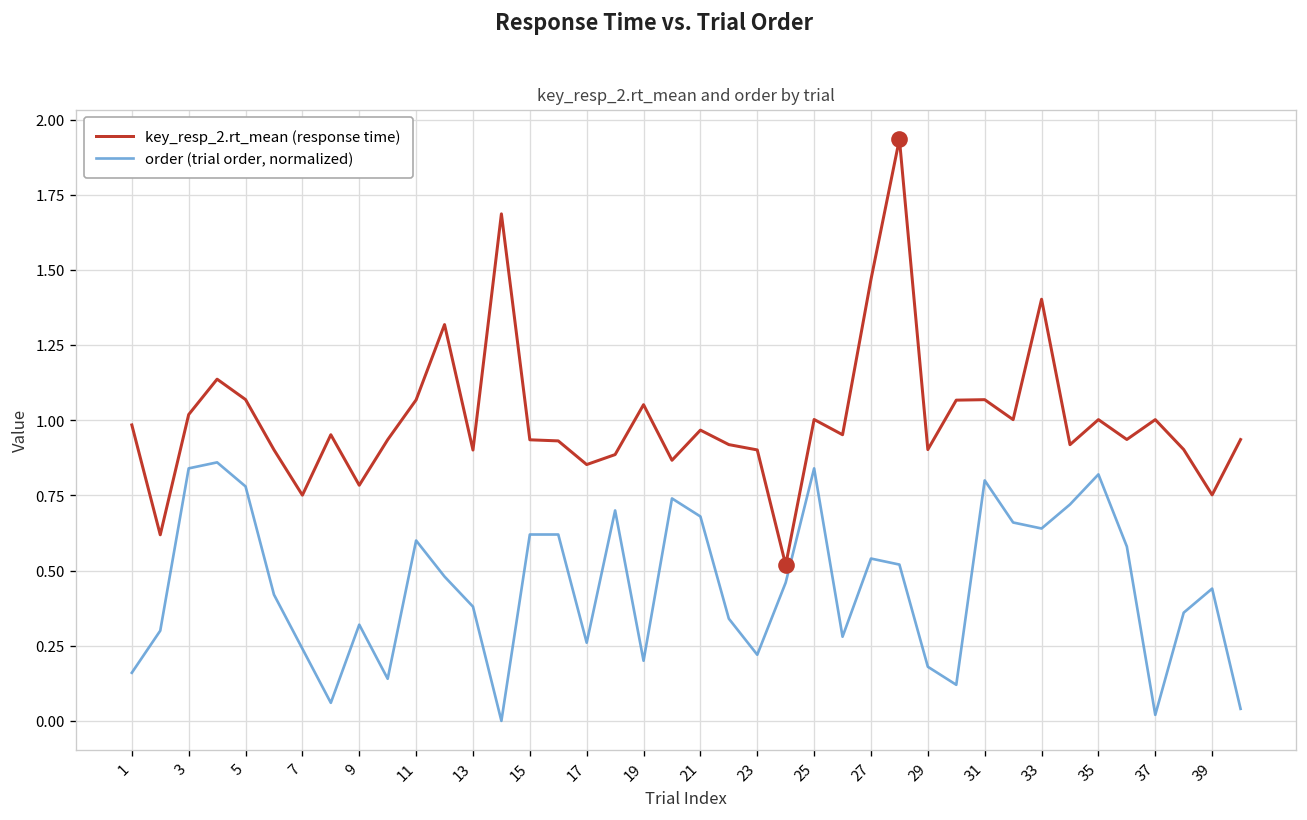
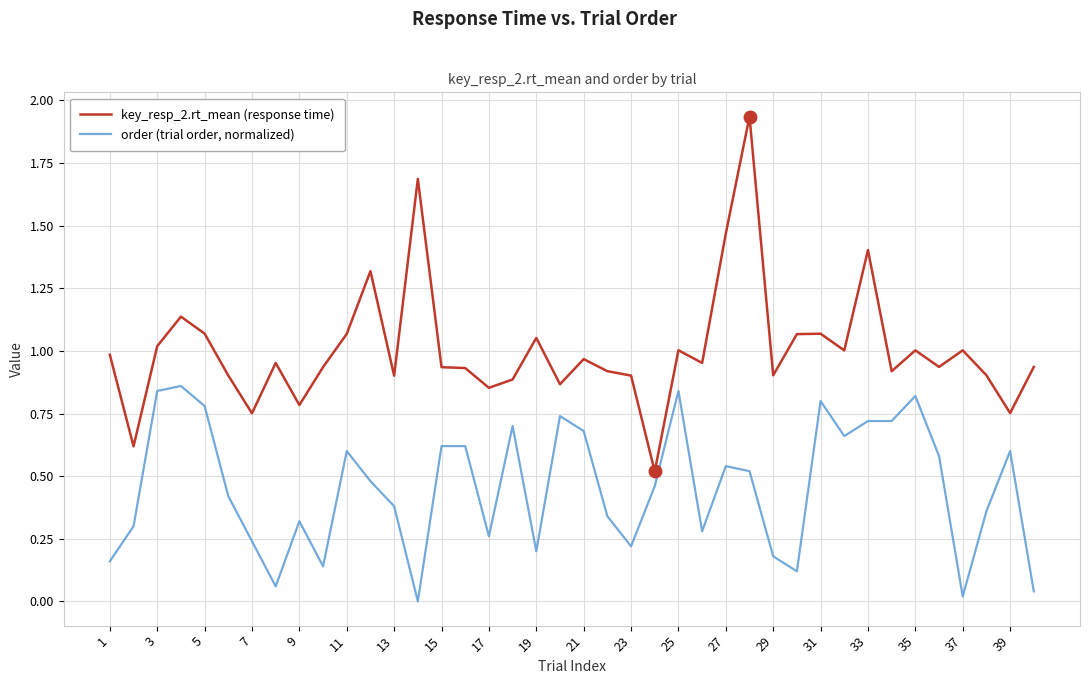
  {
    "order (trial order, normalized)": {
      "1": 0.16,
      "3": 0.84,
      "5": 0.78,
      "7": 0.24,
      "9": 0.32,
      "11": 0.60,
      "13": 0.38,
      "15": 0.62,
      "17": 0.26,
      "19": 0.20,
      "21": 0.68,
      "23": 0.22,
      "25": 0.84,
      "27": 0.54,
      "29": 0.18,
      "31": 0.80,
-     "33": 0.64,
+     "33": 0.72,
      "35": 0.82,
      "37": 0.02,
-     "39": 0.44
+     "39": 0.60
    }
  }
